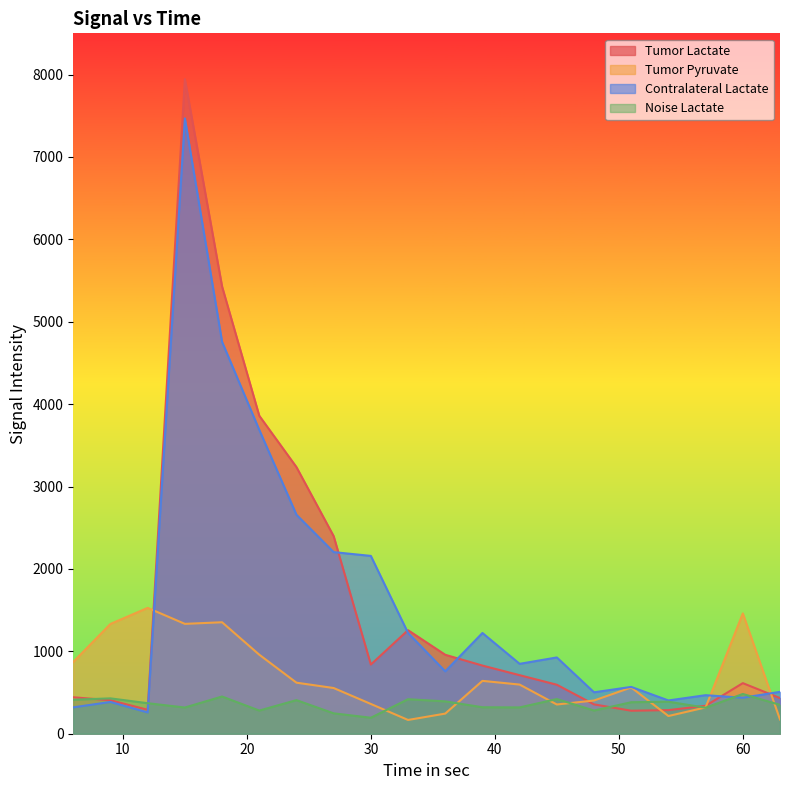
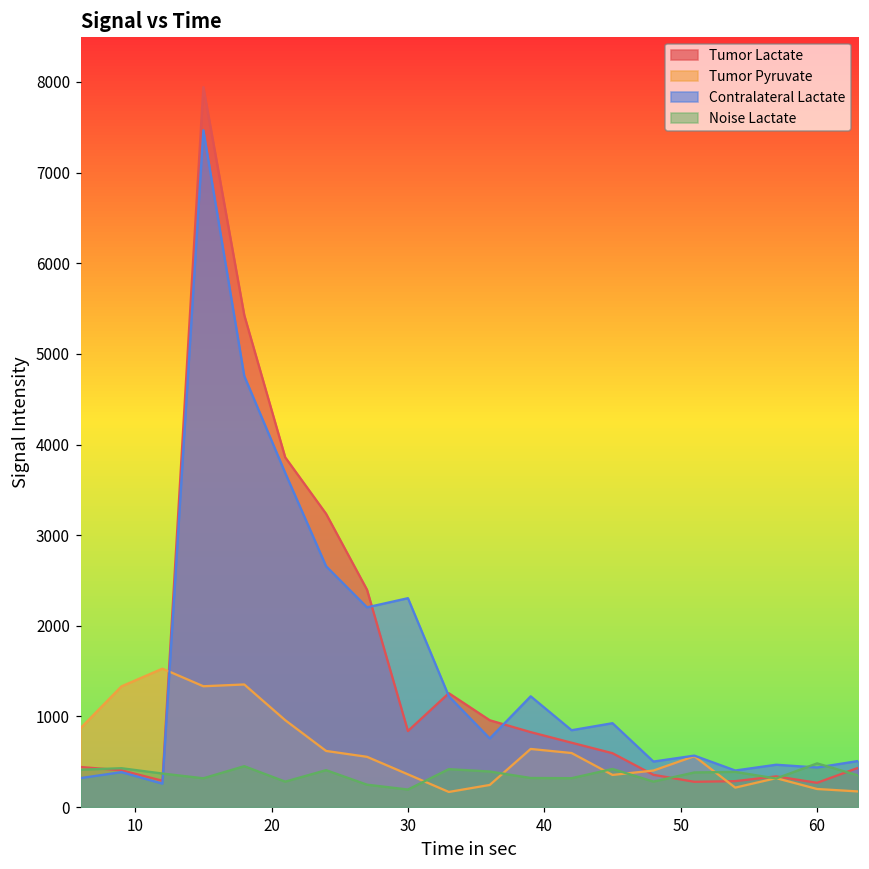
  {
    "Tumor Lactate": {
      "30": 800,
-     "60": 600
+     "60": 300
    },
    "Tumor Pyruvate": {
      "30": 400,
-     "60": 1500
+     "60": 200
    },
    "Contralateral Lactate": {
-     "30": 2200,
+     "30": 2300,
      "60": 400
    },
    "Noise Lactate": {
      "30": 200,
      "60": 500
    }
  }
